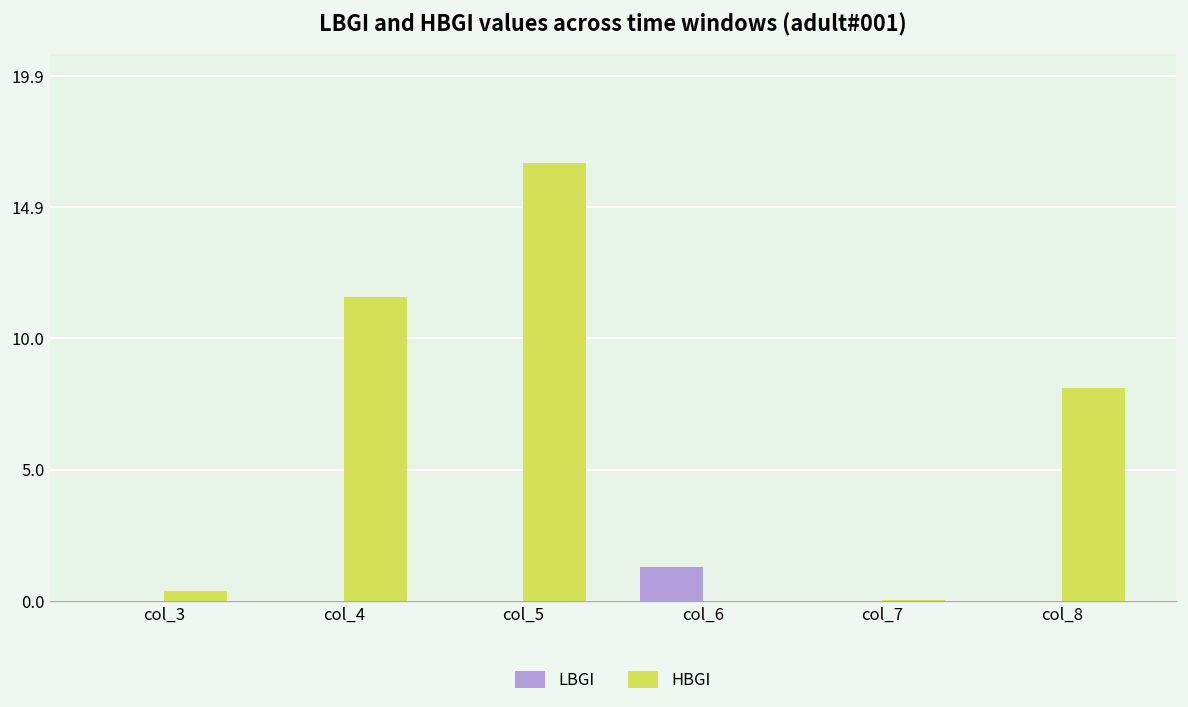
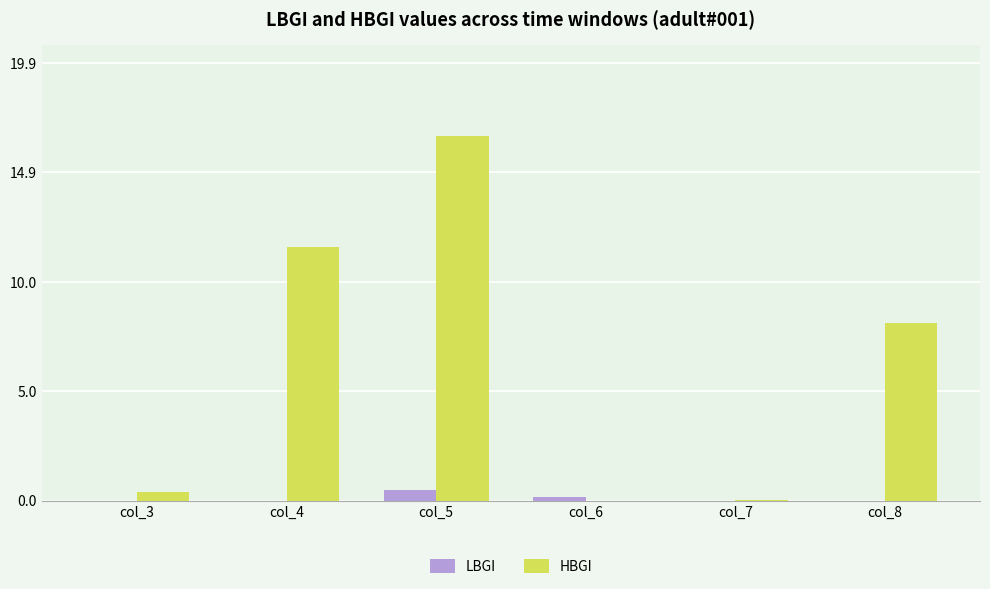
  {
    "LBGI": {
      "col_3": 0.0,
      "col_4": 0.0,
-     "col_5": 0.0,
-     "col_6": 1.3,
+     "col_5": 0.5,
+     "col_6": 0.2,
      "col_7": 0.0,
      "col_8": 0.0
    },
    "HBGI": {
      "col_3": 0.4,
      "col_4": 11.5,
      "col_5": 16.6,
      "col_6": 0.0,
      "col_8": 8.1
    }
  }
